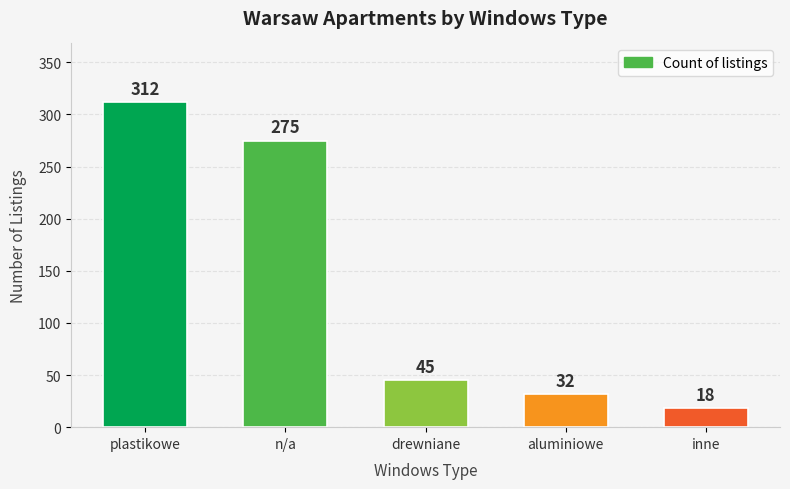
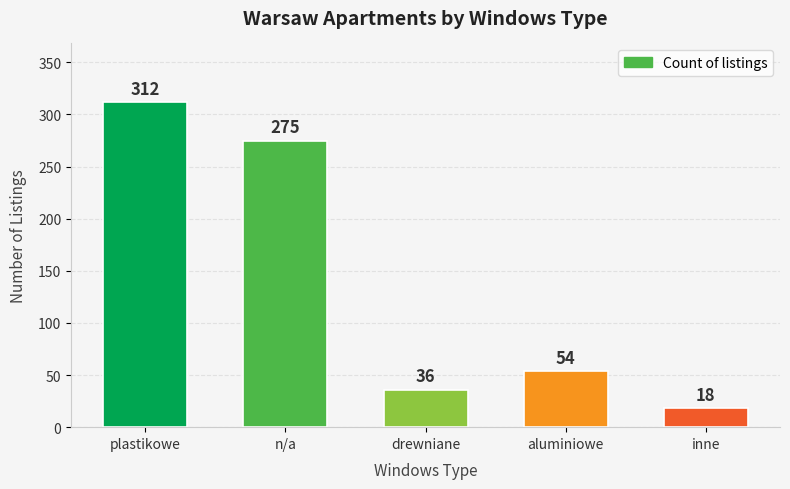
  {
    "plastikowe": 312,
    "n/a": 275,
-   "drewniane": 45,
-   "aluminiowe": 32,
+   "drewniane": 36,
+   "aluminiowe": 54,
    "inne": 18
  }
